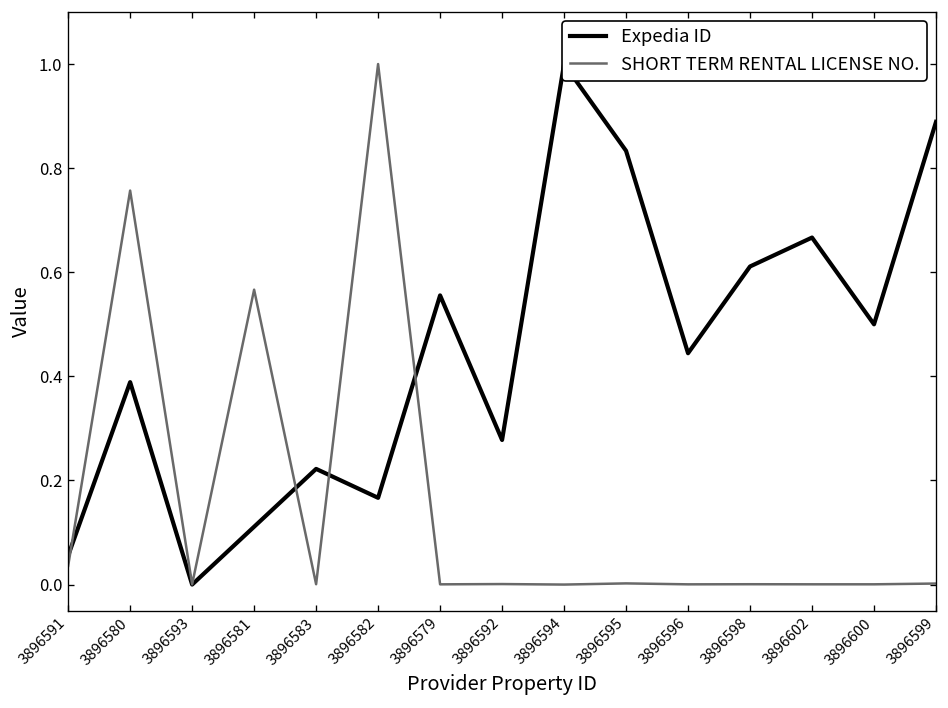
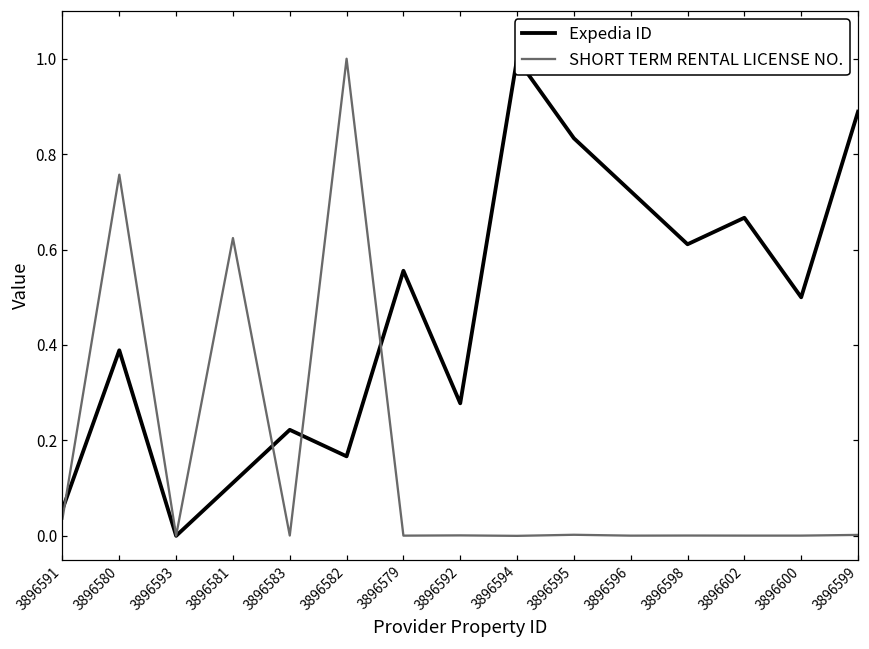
  {
    "Expedia ID": {
      "3896591": 0.06,
      "3896580": 0.39,
      "3896581": 0.11,
      "3896583": 0.22,
      "3896582": 0.17,
      "3896579": 0.56,
      "3896592": 0.28,
      "3896595": 0.83,
-     "3896596": 0.44,
+     "3896596": 0.72,
      "3896598": 0.61,
      "3896602": 0.67,
      "3896600": 0.50,
      "3896599": 0.89
    },
    "SHORT TERM RENTAL LICENSE NO.": {
      "3896591": 0.04,
      "3896580": 0.76,
-     "3896581": 0.57,
+     "3896581": 0.62,
      "3896583": 0.00,
      "3896582": 1.00,
      "3896579": 0.00,
      "3896592": 0.00,
      "3896594": 0.00,
      "3896595": 0.00,
      "3896596": 0.00,
      "3896598": 0.00,
      "3896602": 0.00,
      "3896600": 0.00,
      "3896599": 0.00
    }
  }
